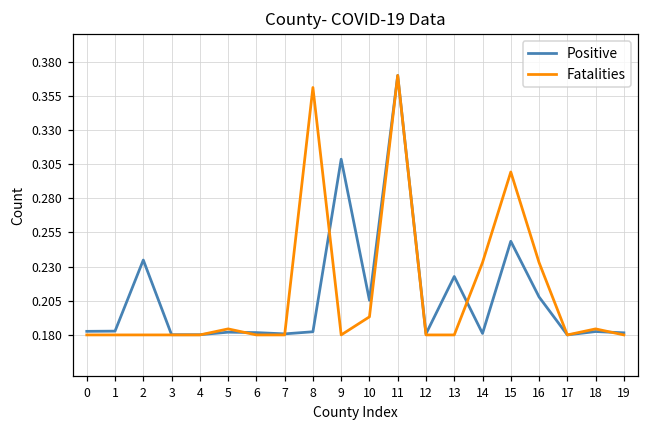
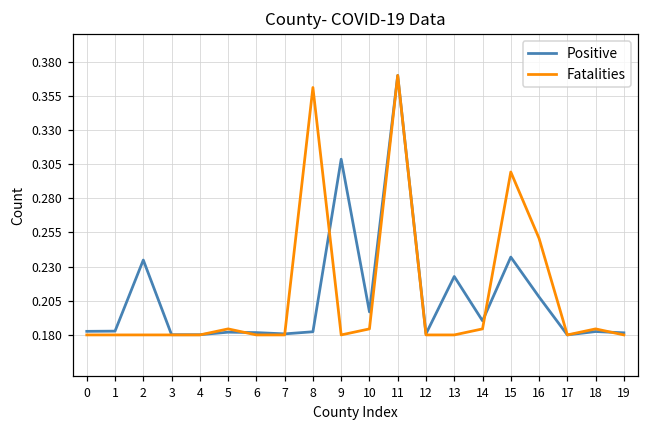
  {
    "Positive": {
      "0": 0.183,
      "1": 0.183,
      "2": 0.235,
      "5": 0.182,
      "8": 0.182,
      "9": 0.309,
-     "10": 0.205,
+     "10": 0.197,
      "13": 0.223,
-     "14": 0.181,
-     "15": 0.249,
+     "14": 0.190,
+     "15": 0.237,
      "16": 0.208
    },
    "Fatalities": {
      "0": 0.180,
      "1": 0.180,
      "2": 0.180,
      "5": 0.184,
      "8": 0.361,
      "9": 0.180,
-     "10": 0.193,
+     "10": 0.184,
      "13": 0.180,
-     "14": 0.233,
+     "14": 0.184,
      "15": 0.299,
-     "16": 0.233
+     "16": 0.251
    }
  }
